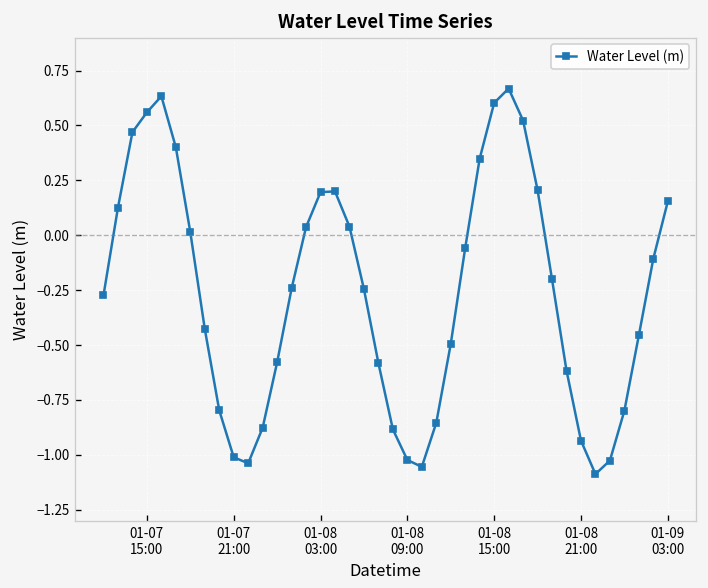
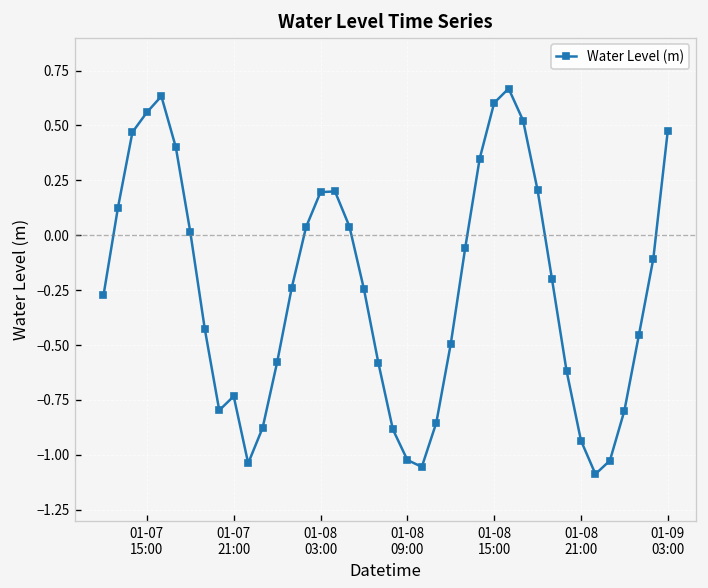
  {
    "01-07 15:00": 0.56,
-   "01-07 21:00": -1.01,
+   "01-07 21:00": -0.73,
    "01-08 03:00": 0.20,
    "01-08 09:00": -1.02,
    "01-08 15:00": 0.60,
    "01-08 21:00": -0.93,
-   "01-09 03:00": 0.15
+   "01-09 03:00": 0.48
  }
